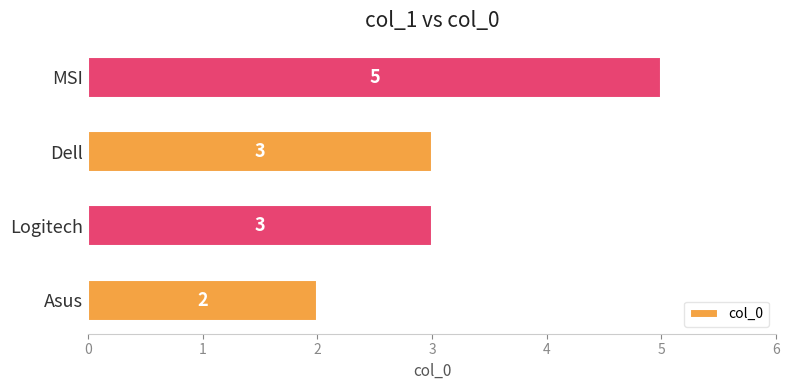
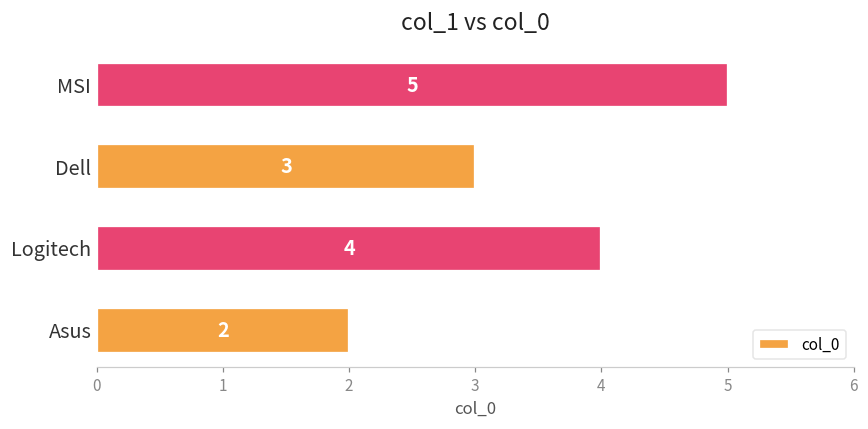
  {
    "MSI": 5,
    "Dell": 3,
-   "Logitech": 3,
+   "Logitech": 4,
    "Asus": 2
  }
